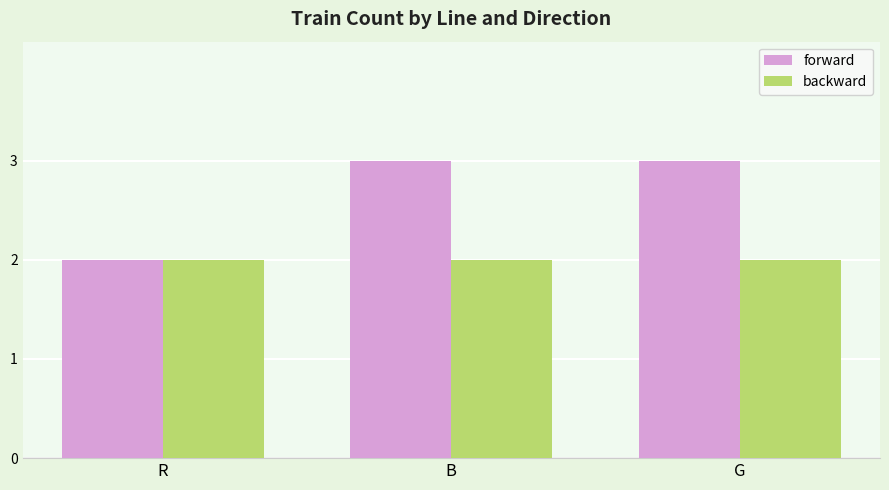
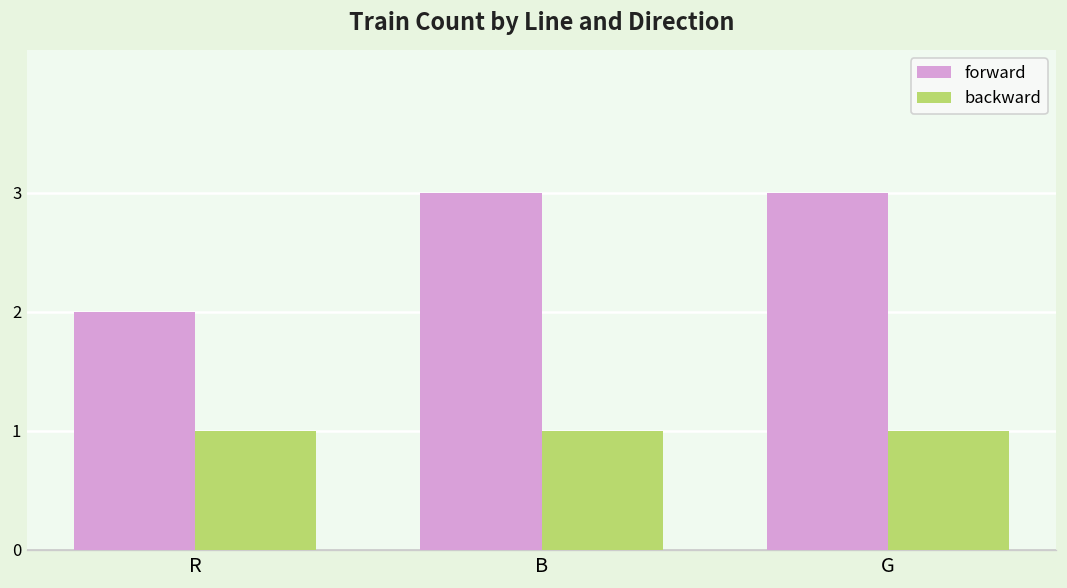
  {
    "forward": {
      "R": 2,
      "B": 3,
      "G": 3
    },
    "backward": {
-     "R": 2,
-     "B": 2,
-     "G": 2
+     "R": 1,
+     "B": 1,
+     "G": 1
    }
  }
